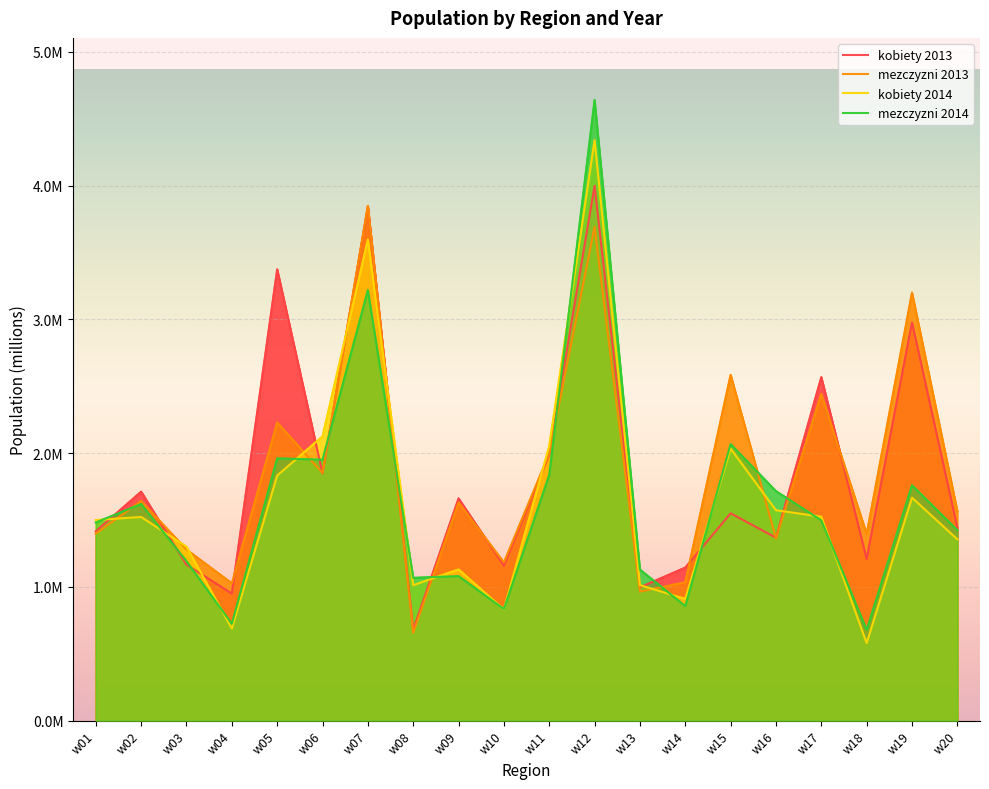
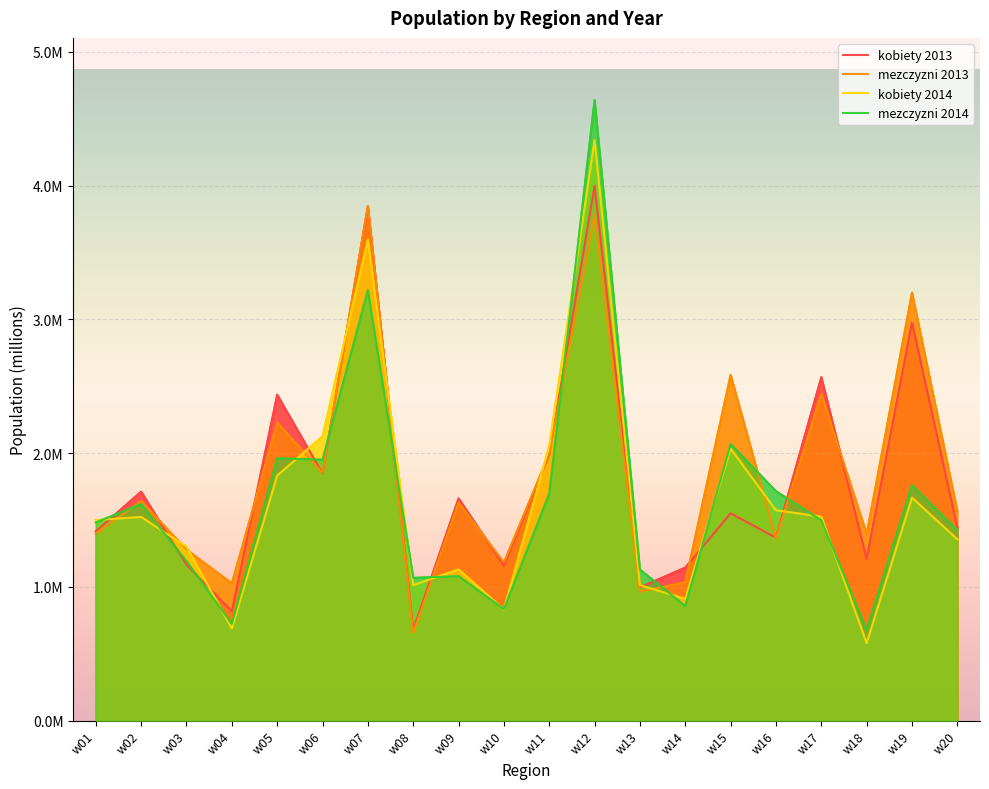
  {
    "kobiety 2013": {
      "w02": 1710000,
      "w03": 1170000,
-     "w04": 950000,
-     "w05": 3370000,
+     "w04": 820000,
+     "w05": 2440000,
      "w08": 680000,
      "w09": 1660000,
      "w10": 1160000,
      "w12": 4000000,
      "w14": 1140000,
      "w15": 1550000,
      "w17": 2570000,
      "w18": 1210000,
      "w19": 2980000,
      "w20": 1440000
    },
    "mezczyzni 2013": {
      "w02": 1640000,
      "w03": 1280000,
      "w04": 1030000,
      "w05": 2230000,
      "w08": 660000,
      "w09": 1630000,
      "w10": 1180000,
-     "w12": 3690000,
+     "w12": 3780000,
      "w13": 960000,
      "w14": 1030000,
      "w15": 2580000,
      "w17": 2440000,
      "w18": 1400000,
      "w19": 3200000,
      "w20": 1570000
    },
    "kobiety 2014": {
      "w02": 1520000,
      "w03": 1300000,
      "w04": 690000,
      "w05": 1830000,
      "w06": 2130000,
      "w07": 3600000,
      "w08": 1010000,
      "w09": 1130000,
      "w11": 2050000,
      "w12": 4340000,
      "w14": 910000,
      "w15": 2030000,
      "w16": 1570000,
      "w17": 1520000,
      "w18": 580000,
      "w19": 1670000,
      "w20": 1360000
    },
    "mezczyzni 2014": {
      "w02": 1620000,
      "w03": 1190000,
      "w04": 720000,
      "w05": 1960000,
      "w06": 1950000,
      "w07": 3220000,
      "w08": 1070000,
      "w09": 1080000,
-     "w11": 1840000,
+     "w11": 1700000,
      "w12": 4640000,
      "w13": 1130000,
      "w14": 860000,
      "w15": 2070000,
      "w16": 1720000,
      "w17": 1500000,
      "w18": 680000,
      "w19": 1760000,
      "w20": 1420000
    }
  }
